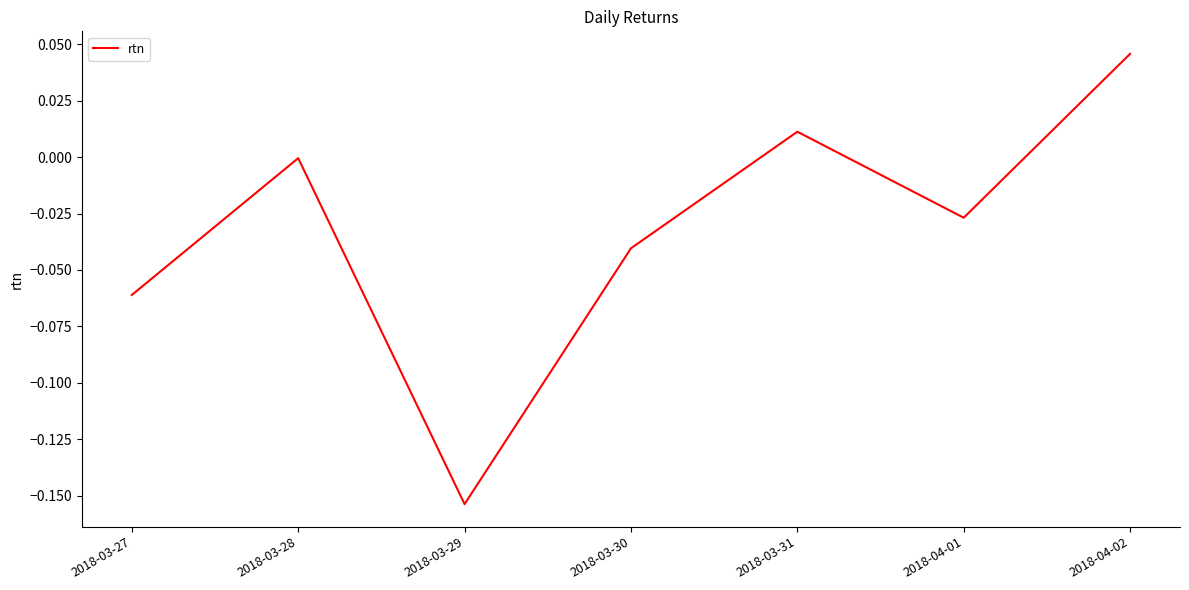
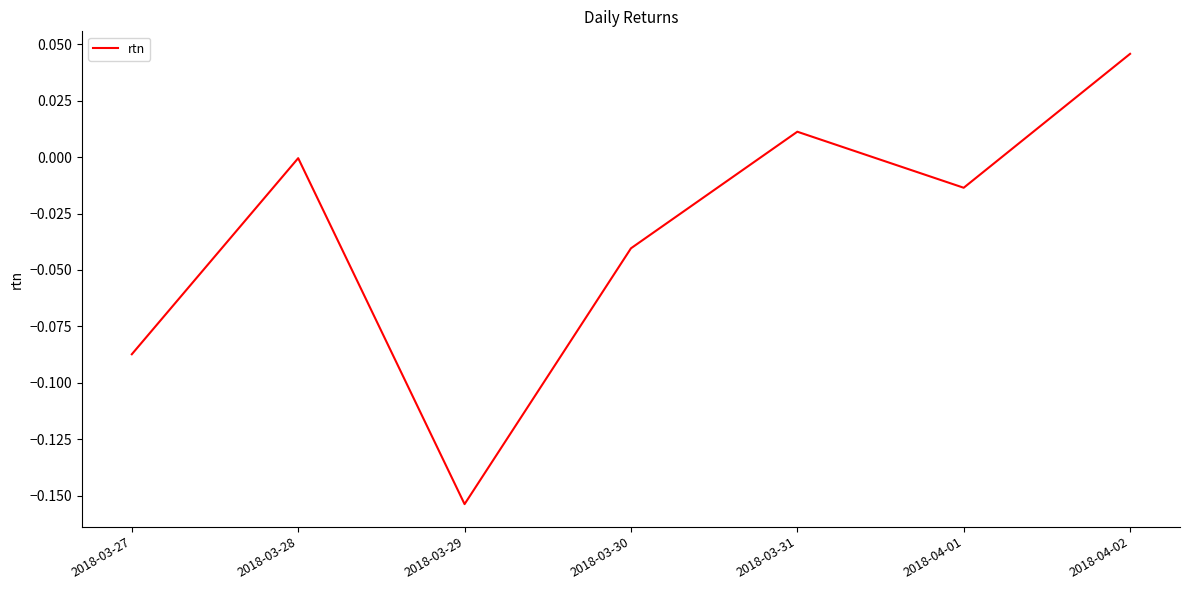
  {
-   "2018-03-27": -0.061,
+   "2018-03-27": -0.087,
    "2018-03-28": 0.000,
    "2018-03-29": -0.154,
    "2018-03-30": -0.040,
    "2018-03-31": 0.011,
-   "2018-04-01": -0.027,
+   "2018-04-01": -0.014,
    "2018-04-02": 0.046
  }
